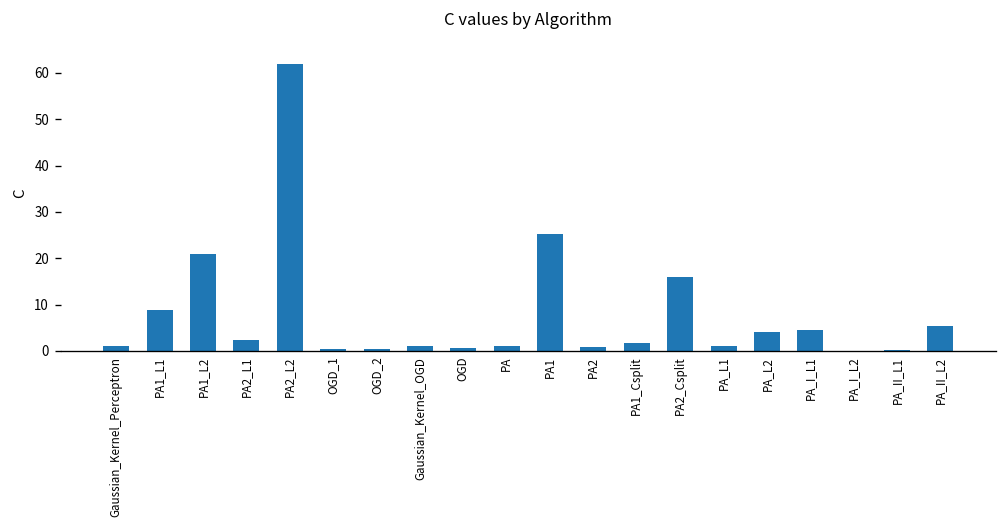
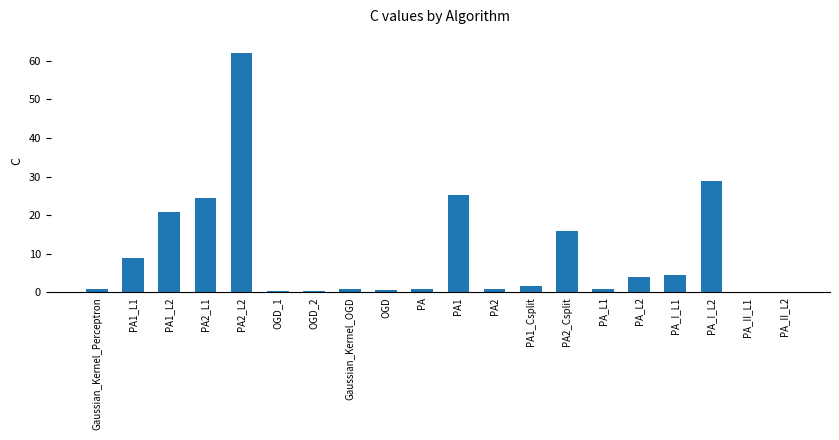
  {
    "Gaussian_Kernel_Perceptron": 1,
    "PA1_L1": 9,
    "PA1_L2": 21,
-   "PA2_L1": 2,
+   "PA2_L1": 24,
    "PA2_L2": 62,
    "Gaussian_Kernel_OGD": 1,
    "PA": 1,
    "PA1": 25,
    "PA2": 1,
    "PA1_Csplit": 2,
    "PA2_Csplit": 16,
    "PA_L1": 1,
    "PA_L2": 4,
    "PA_I_L1": 4,
-   "PA_I_L2": 0,
-   "PA_II_L2": 5
+   "PA_I_L2": 29,
+   "PA_II_L2": 0
  }
